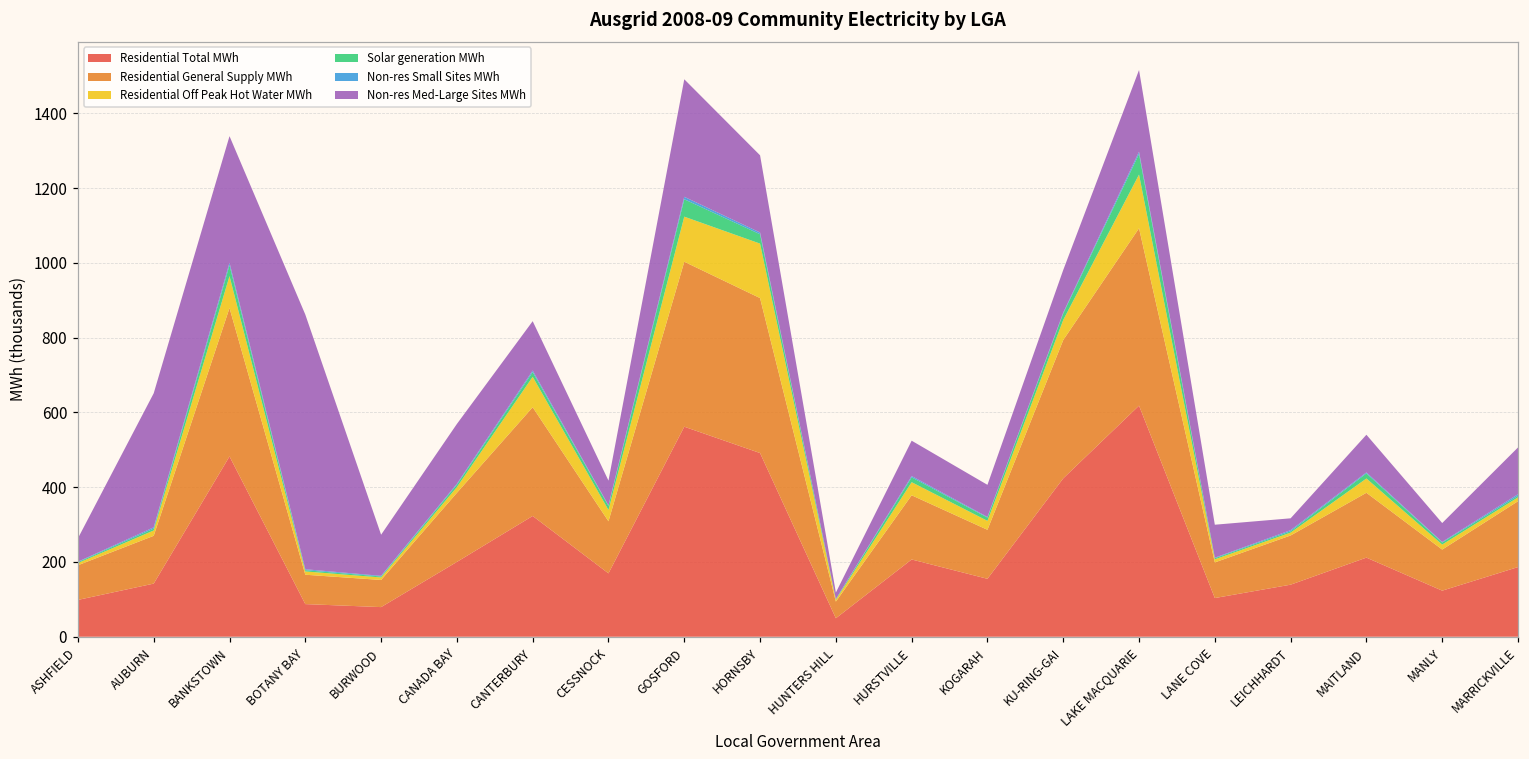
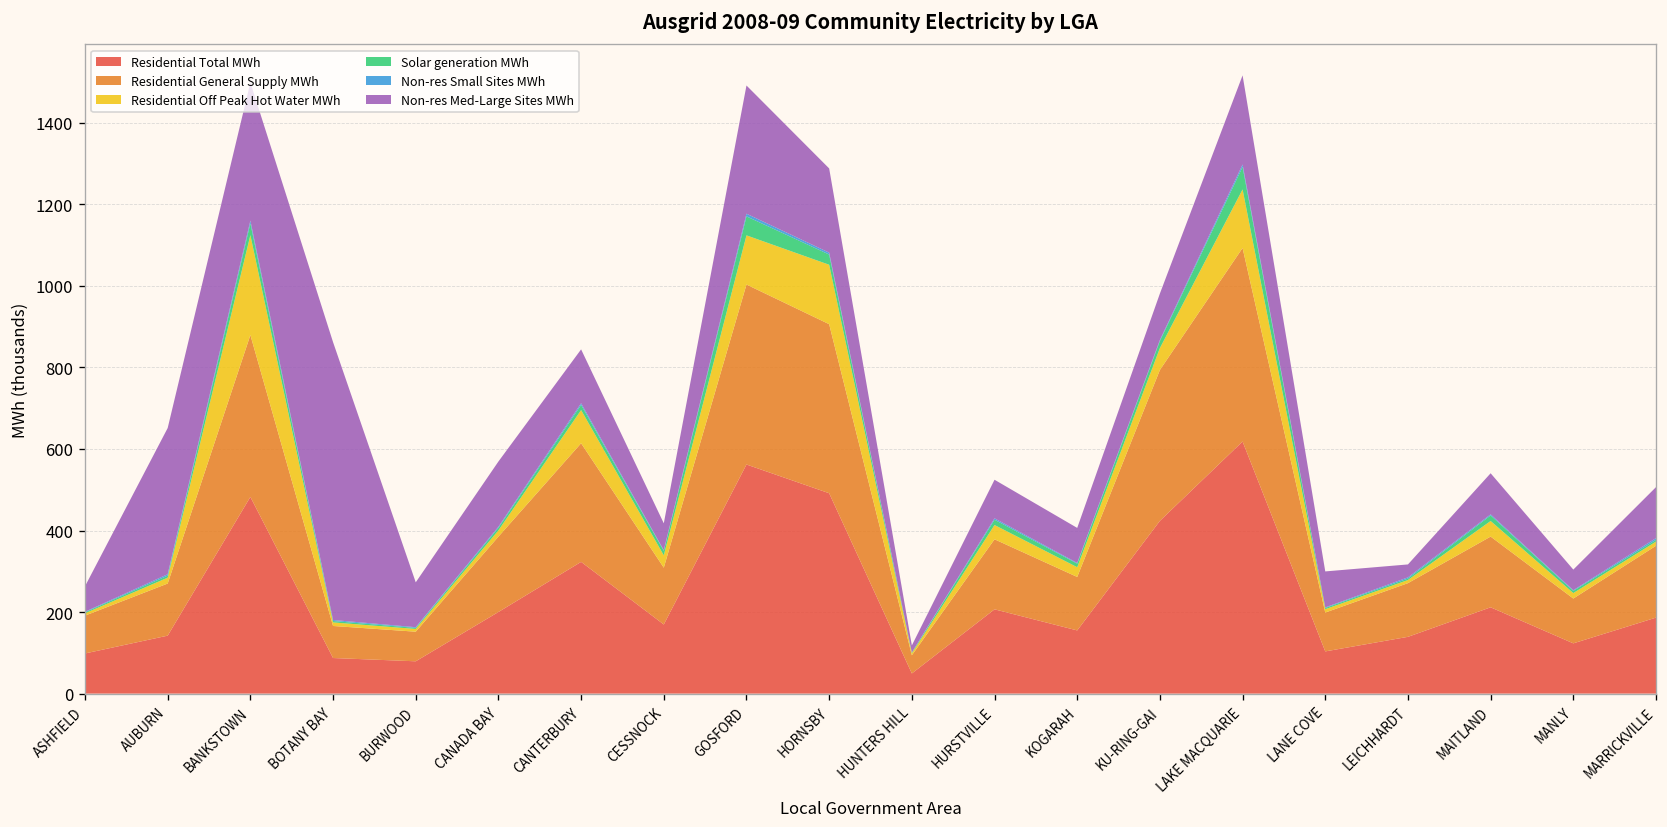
  {
    "Residential Off Peak Hot Water MWh": {
-     "BANKSTOWN": 90,
+     "BANKSTOWN": 240,
      "CANTERBURY": 80,
      "CESSNOCK": 30,
      "GOSFORD": 120,
      "HORNSBY": 150,
      "HURSTVILLE": 40,
      "KOGARAH": 20,
      "KU-RING-GAI": 50,
      "LAKE MACQUARIE": 140,
      "MAITLAND": 40
    },
    "Non-res Med-Large Sites MWh": {
      "ASHFIELD": 60,
      "AUBURN": 360,
      "BOTANY BAY": 680,
      "BURWOOD": 110,
      "CANADA BAY": 160,
      "CANTERBURY": 130,
      "CESSNOCK": 70,
      "GOSFORD": 310,
      "HORNSBY": 210,
      "HUNTERS HILL": 20,
      "HURSTVILLE": 90,
      "KOGARAH": 90,
      "KU-RING-GAI": 110,
      "LAKE MACQUARIE": 220,
      "LANE COVE": 90,
      "LEICHHARDT": 30,
      "MAITLAND": 100,
      "MANLY": 50,
      "MARRICKVILLE": 130
    }
  }
